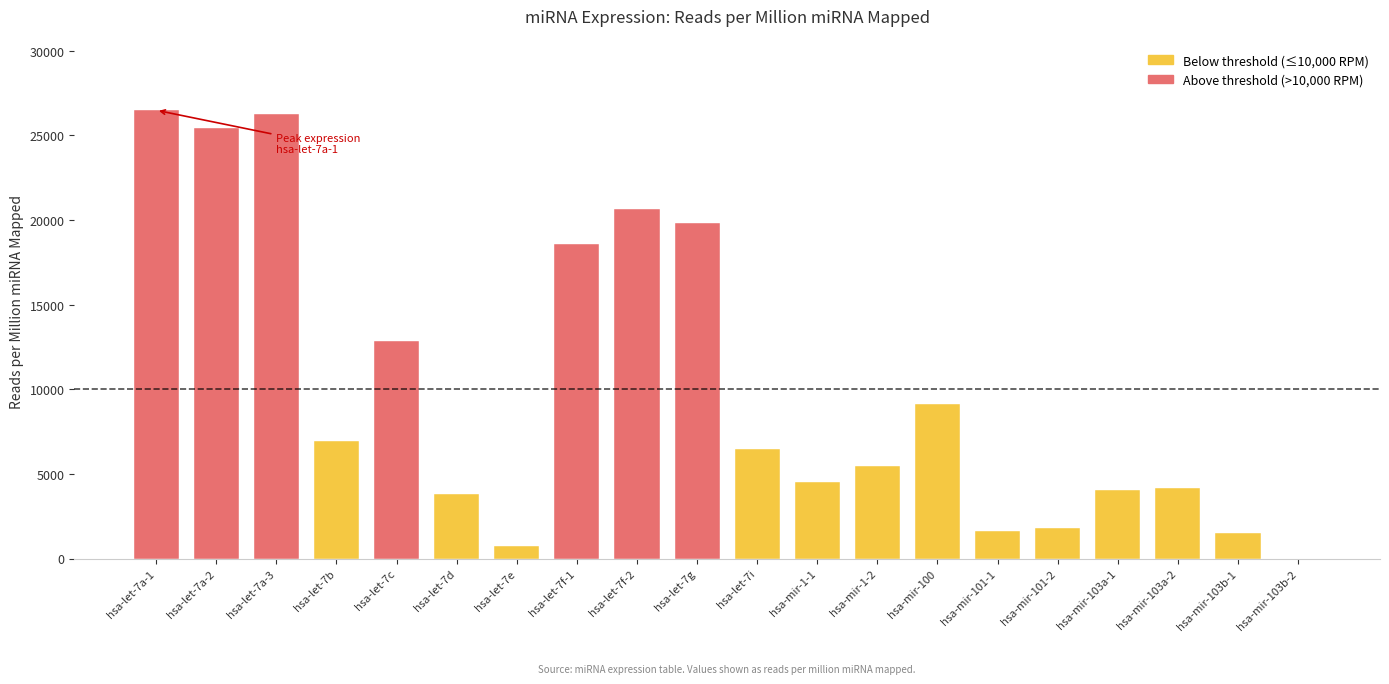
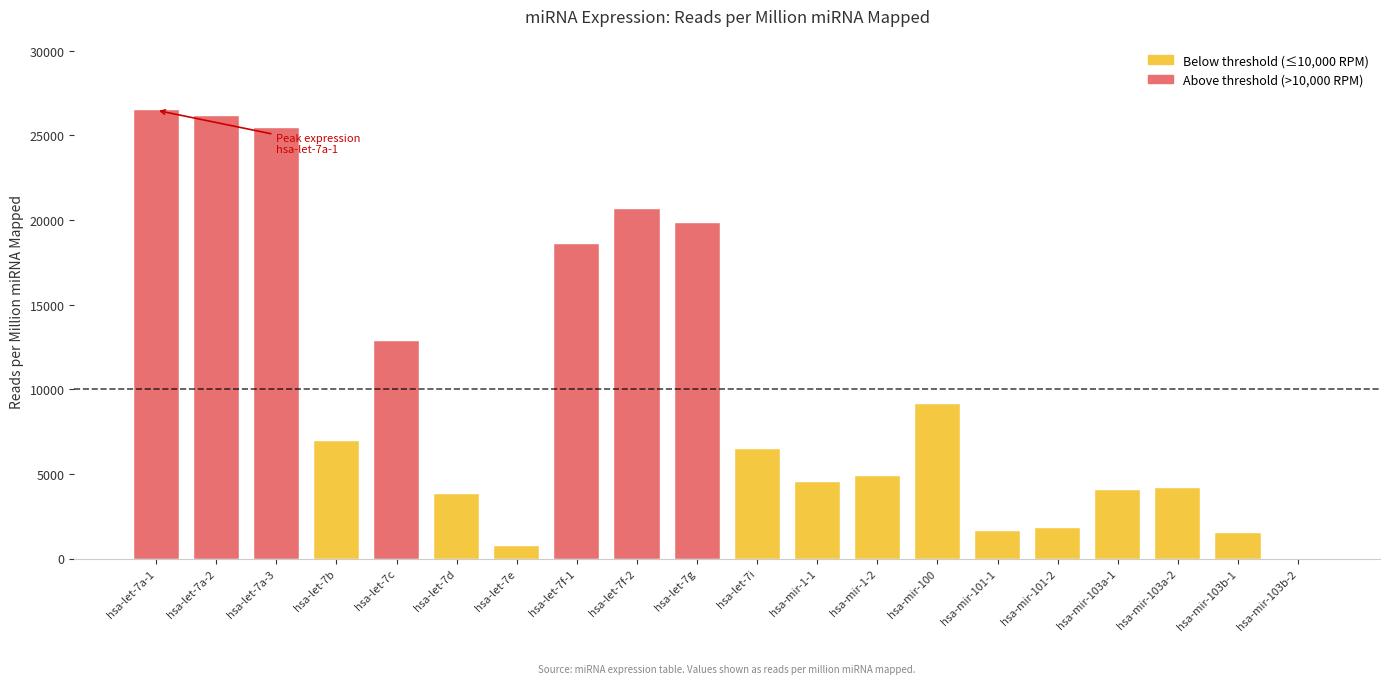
  {
    "hsa-let-7a-1": 26500,
-   "hsa-let-7a-2": 25500,
-   "hsa-let-7a-3": 26200,
+   "hsa-let-7a-2": 26200,
+   "hsa-let-7a-3": 25400,
    "hsa-let-7b": 6900,
    "hsa-let-7c": 12900,
    "hsa-let-7d": 3800,
    "hsa-let-7e": 700,
    "hsa-let-7f-1": 18600,
    "hsa-let-7f-2": 20700,
    "hsa-let-7g": 19900,
    "hsa-let-7i": 6500,
    "hsa-mir-1-1": 4500,
-   "hsa-mir-1-2": 5500,
+   "hsa-mir-1-2": 4900,
    "hsa-mir-100": 9200,
    "hsa-mir-101-1": 1600,
    "hsa-mir-101-2": 1800,
    "hsa-mir-103a-1": 4000,
    "hsa-mir-103a-2": 4200,
    "hsa-mir-103b-1": 1500,
    "hsa-mir-103b-2": 0
  }
